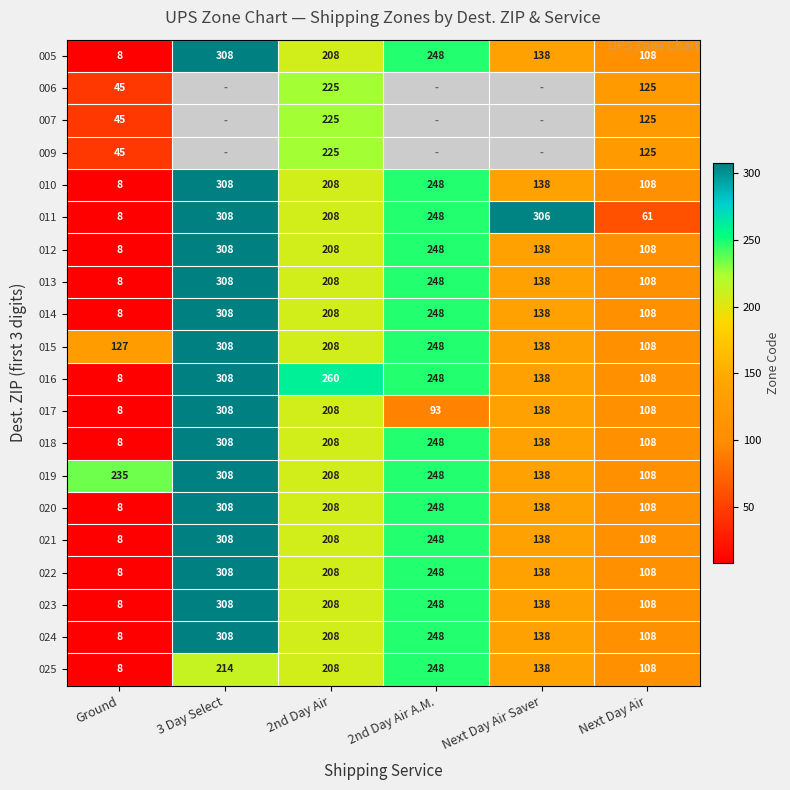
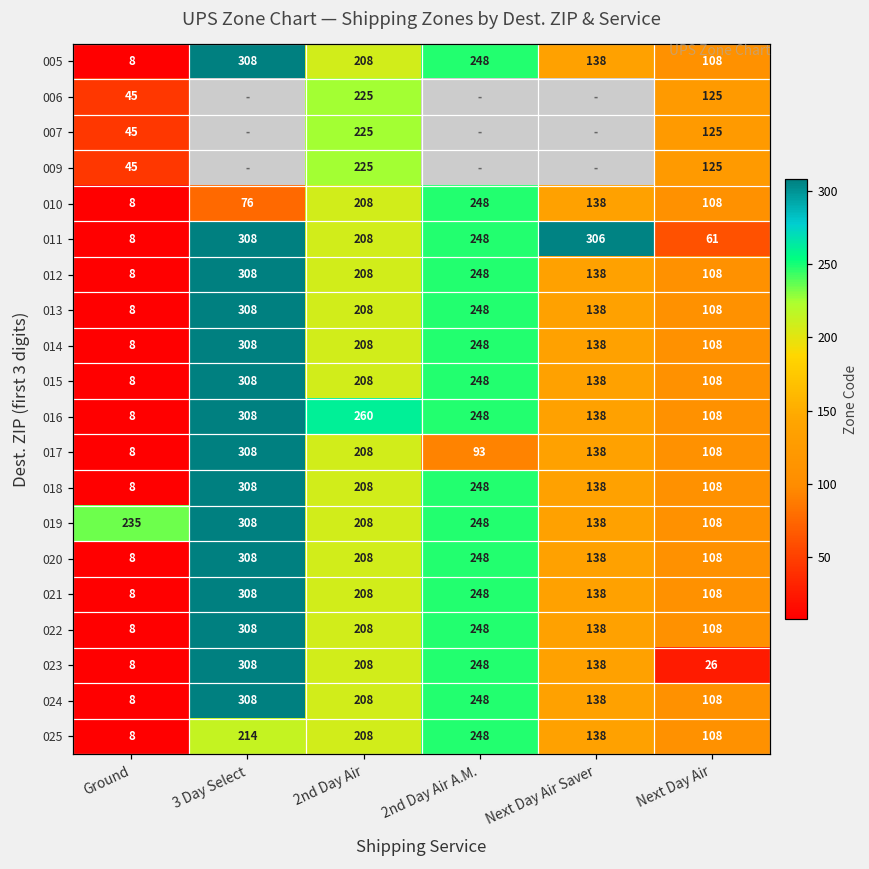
  {
    "005": {
      "Ground": 8,
      "3 Day Select": 308,
      "2nd Day Air": 208,
      "2nd Day Air A.M.": 248,
      "Next Day Air Saver": 138
    },
    "006": {
      "Ground": 45,
      "2nd Day Air": 225,
      "Next Day Air": 125
    },
    "007": {
      "Ground": 45,
      "2nd Day Air": 225,
      "Next Day Air": 125
    },
    "009": {
      "Ground": 45,
      "2nd Day Air": 225,
      "Next Day Air": 125
    },
    "010": {
      "Ground": 8,
-     "3 Day Select": 308,
+     "3 Day Select": 76,
      "2nd Day Air": 208,
      "2nd Day Air A.M.": 248,
      "Next Day Air Saver": 138,
      "Next Day Air": 108
    },
    "011": {
      "Ground": 8,
      "3 Day Select": 308,
      "2nd Day Air": 208,
      "2nd Day Air A.M.": 248,
      "Next Day Air Saver": 306,
      "Next Day Air": 61
    },
    "012": {
      "Ground": 8,
      "3 Day Select": 308,
      "2nd Day Air": 208,
      "2nd Day Air A.M.": 248,
      "Next Day Air Saver": 138,
      "Next Day Air": 108
    },
    "013": {
      "Ground": 8,
      "3 Day Select": 308,
      "2nd Day Air": 208,
      "2nd Day Air A.M.": 248,
      "Next Day Air Saver": 138,
      "Next Day Air": 108
    },
    "014": {
      "Ground": 8,
      "3 Day Select": 308,
      "2nd Day Air": 208,
      "2nd Day Air A.M.": 248,
      "Next Day Air Saver": 138,
      "Next Day Air": 108
    },
    "015": {
-     "Ground": 127,
+     "Ground": 8,
      "3 Day Select": 308,
      "2nd Day Air": 208,
      "2nd Day Air A.M.": 248,
      "Next Day Air Saver": 138,
      "Next Day Air": 108
    },
    "016": {
      "Ground": 8,
      "3 Day Select": 308,
      "2nd Day Air": 260,
      "2nd Day Air A.M.": 248,
      "Next Day Air Saver": 138,
      "Next Day Air": 108
    },
    "017": {
      "Ground": 8,
      "3 Day Select": 308,
      "2nd Day Air": 208,
      "2nd Day Air A.M.": 93,
      "Next Day Air Saver": 138,
      "Next Day Air": 108
    },
    "018": {
      "Ground": 8,
      "3 Day Select": 308,
      "2nd Day Air": 208,
      "2nd Day Air A.M.": 248,
      "Next Day Air Saver": 138,
      "Next Day Air": 108
    },
    "019": {
      "Ground": 235,
      "3 Day Select": 308,
      "2nd Day Air": 208,
      "2nd Day Air A.M.": 248,
      "Next Day Air Saver": 138,
      "Next Day Air": 108
    },
    "020": {
      "Ground": 8,
      "3 Day Select": 308,
      "2nd Day Air": 208,
      "2nd Day Air A.M.": 248,
      "Next Day Air Saver": 138,
      "Next Day Air": 108
    },
    "021": {
      "Ground": 8,
      "3 Day Select": 308,
      "2nd Day Air": 208,
      "2nd Day Air A.M.": 248,
      "Next Day Air Saver": 138,
      "Next Day Air": 108
    },
    "022": {
      "Ground": 8,
      "3 Day Select": 308,
      "2nd Day Air": 208,
      "2nd Day Air A.M.": 248,
      "Next Day Air Saver": 138,
      "Next Day Air": 108
    },
    "023": {
      "Ground": 8,
      "3 Day Select": 308,
      "2nd Day Air": 208,
      "2nd Day Air A.M.": 248,
      "Next Day Air Saver": 138,
-     "Next Day Air": 108
+     "Next Day Air": 26
    },
    "024": {
      "Ground": 8,
      "3 Day Select": 308,
      "2nd Day Air": 208,
      "2nd Day Air A.M.": 248,
      "Next Day Air Saver": 138,
      "Next Day Air": 108
    },
    "025": {
      "Ground": 8,
      "3 Day Select": 214,
      "2nd Day Air": 208,
      "2nd Day Air A.M.": 248,
      "Next Day Air Saver": 138,
      "Next Day Air": 108
    }
  }
